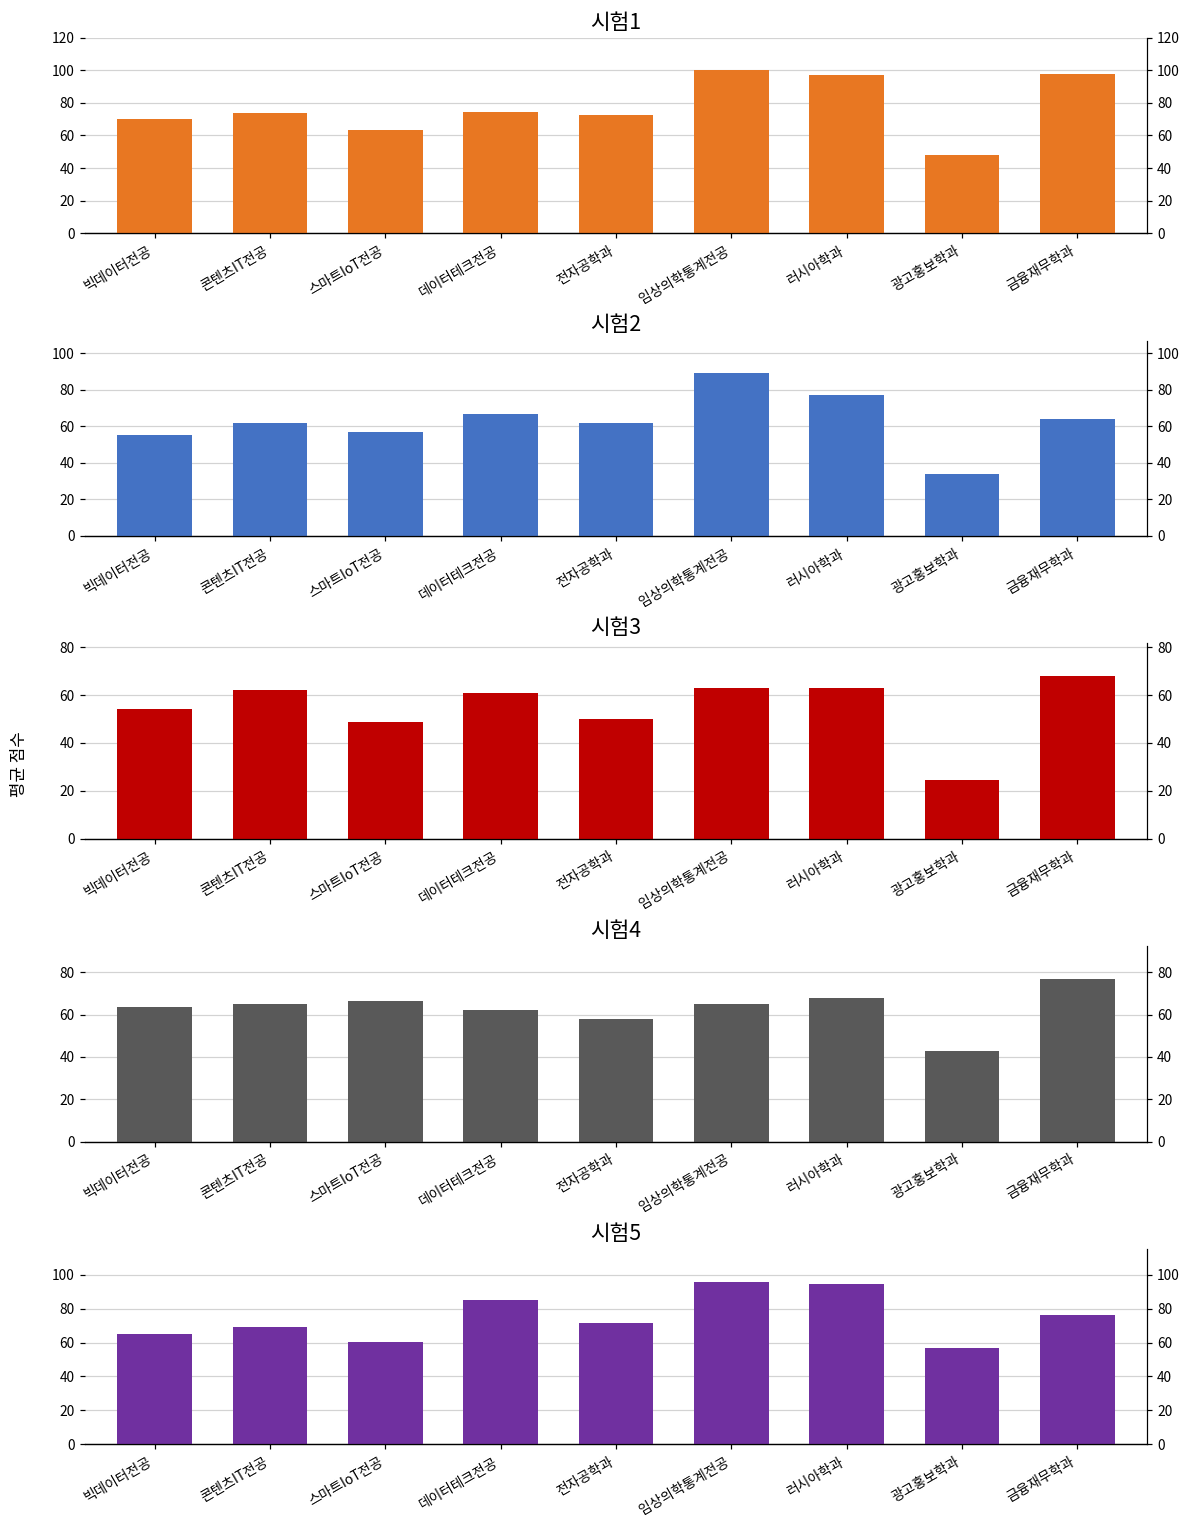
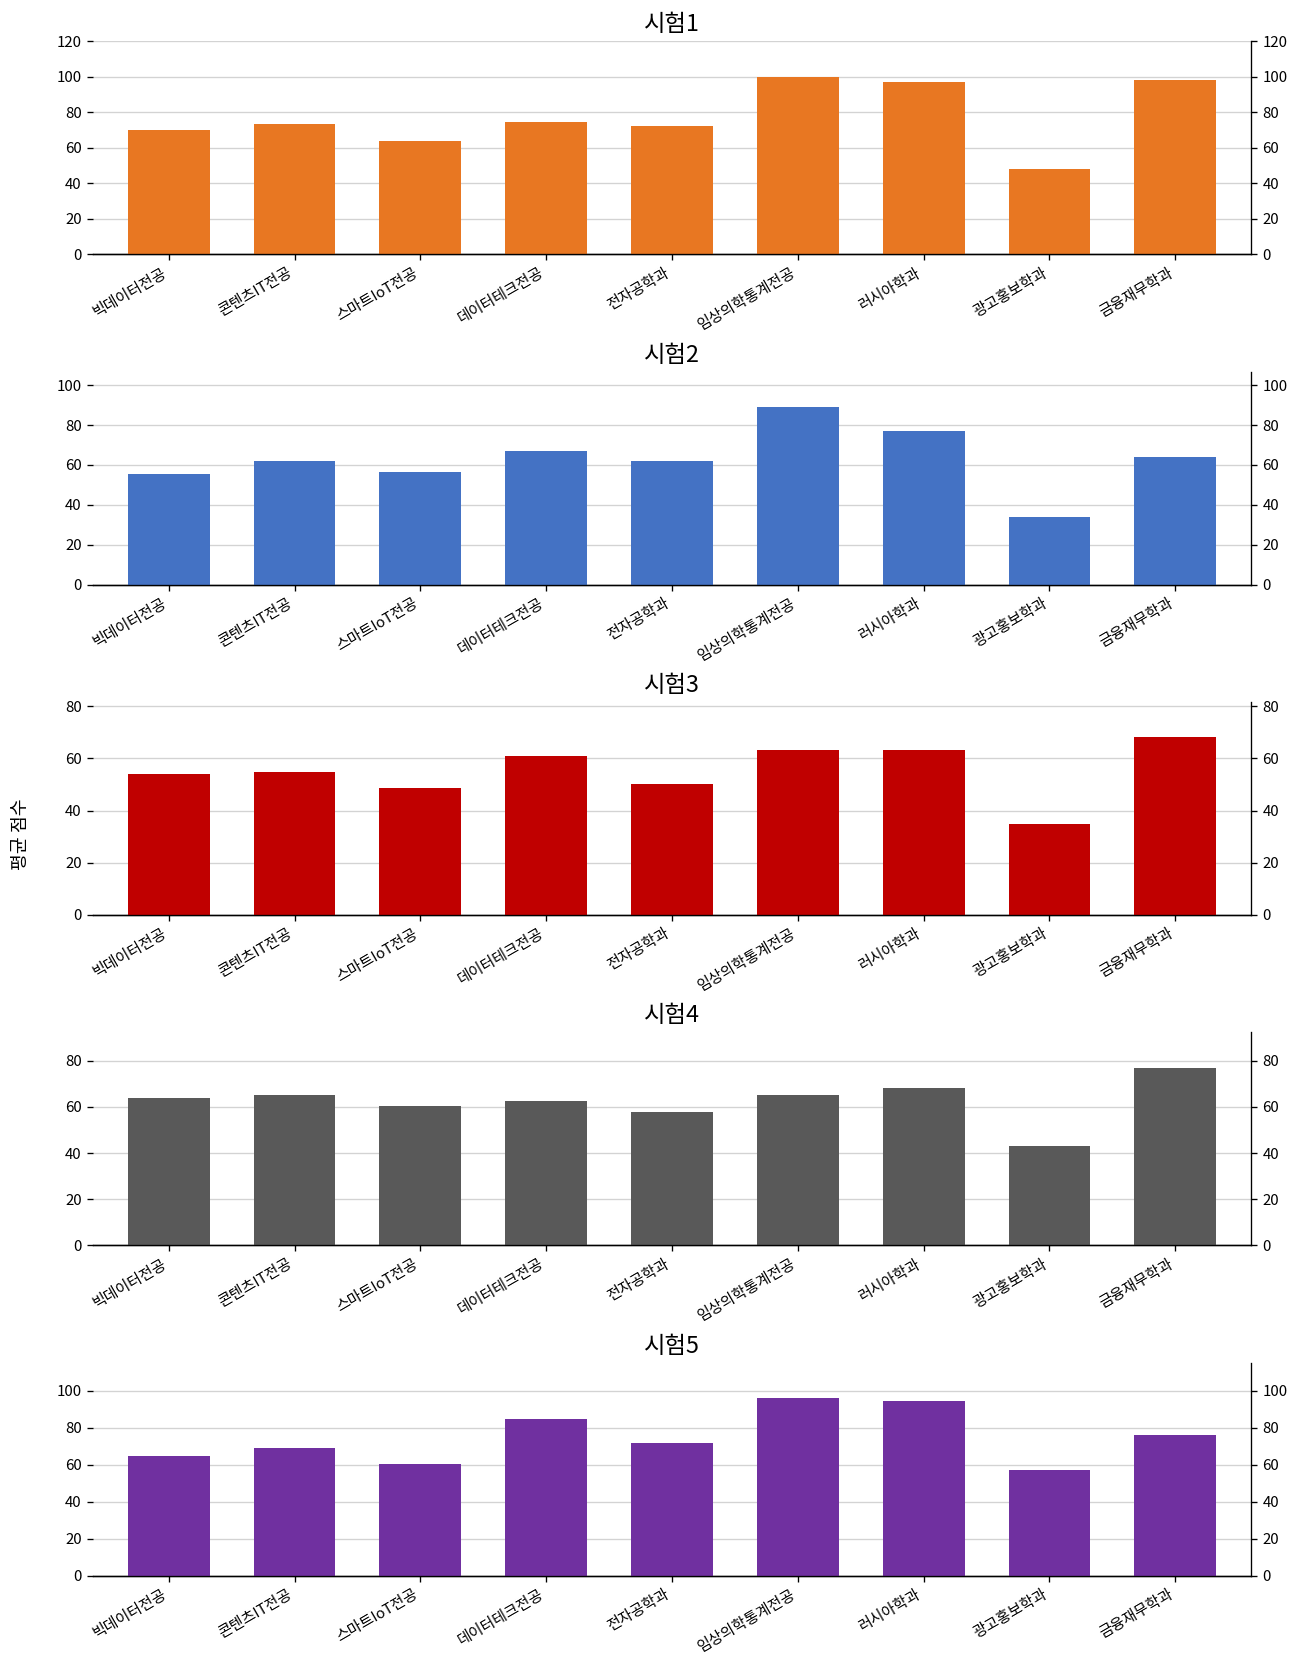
  {
    "시험1": {
      "빅데이터전공": 70,
      "콘텐츠IT전공": 74,
      "스마트IoT전공": 64,
      "데이터테크전공": 75,
      "전자공학과": 73,
      "임상의학통계전공": 100,
      "러시아학과": 97,
      "광고홍보학과": 48,
      "금융재무학과": 98
    },
    "시험2": {
      "빅데이터전공": 55,
      "콘텐츠IT전공": 62,
      "스마트IoT전공": 57,
      "데이터테크전공": 67,
      "전자공학과": 62,
      "임상의학통계전공": 89,
      "러시아학과": 77,
      "광고홍보학과": 34,
      "금융재무학과": 64
    },
    "시험3": {
      "빅데이터전공": 54,
-     "콘텐츠IT전공": 62,
+     "콘텐츠IT전공": 55,
      "스마트IoT전공": 49,
      "데이터테크전공": 61,
      "전자공학과": 50,
      "임상의학통계전공": 63,
      "러시아학과": 63,
-     "광고홍보학과": 24,
+     "광고홍보학과": 35,
      "금융재무학과": 68
    },
    "시험4": {
      "빅데이터전공": 64,
      "콘텐츠IT전공": 65,
-     "스마트IoT전공": 67,
+     "스마트IoT전공": 60,
      "데이터테크전공": 62,
      "전자공학과": 58,
      "임상의학통계전공": 65,
      "러시아학과": 68,
      "광고홍보학과": 43,
      "금융재무학과": 77
    },
    "시험5": {
      "빅데이터전공": 65,
      "콘텐츠IT전공": 69,
      "스마트IoT전공": 60,
      "데이터테크전공": 85,
      "전자공학과": 72,
      "임상의학통계전공": 96,
      "러시아학과": 95,
      "광고홍보학과": 57,
      "금융재무학과": 76
    }
  }
